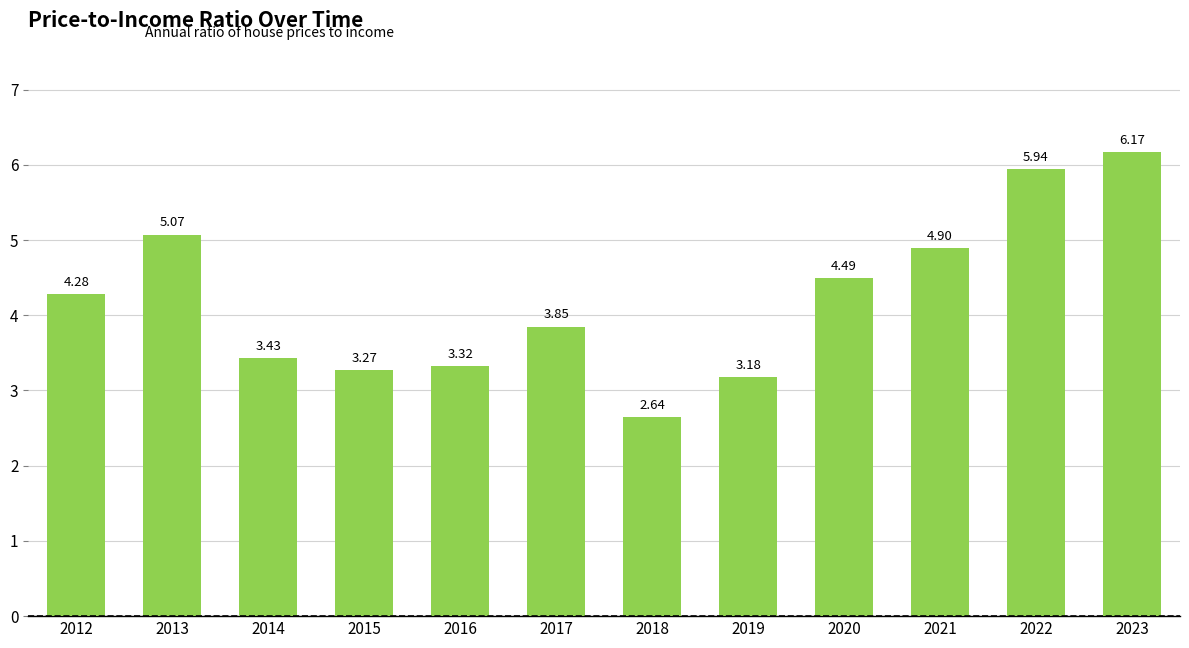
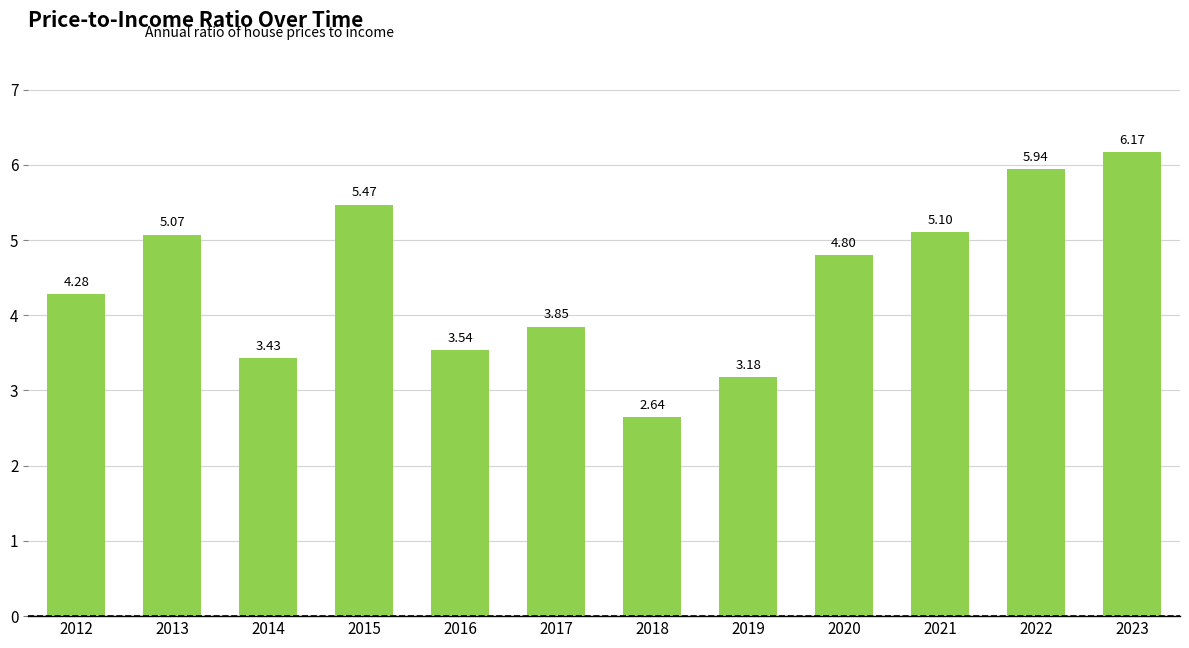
  {
    "2012": 4.28,
    "2013": 5.07,
    "2014": 3.43,
-   "2015": 3.27,
-   "2016": 3.32,
+   "2015": 5.47,
+   "2016": 3.54,
    "2017": 3.85,
    "2018": 2.64,
    "2019": 3.18,
-   "2020": 4.49,
-   "2021": 4.90,
+   "2020": 4.80,
+   "2021": 5.10,
    "2022": 5.94,
    "2023": 6.17
  }
